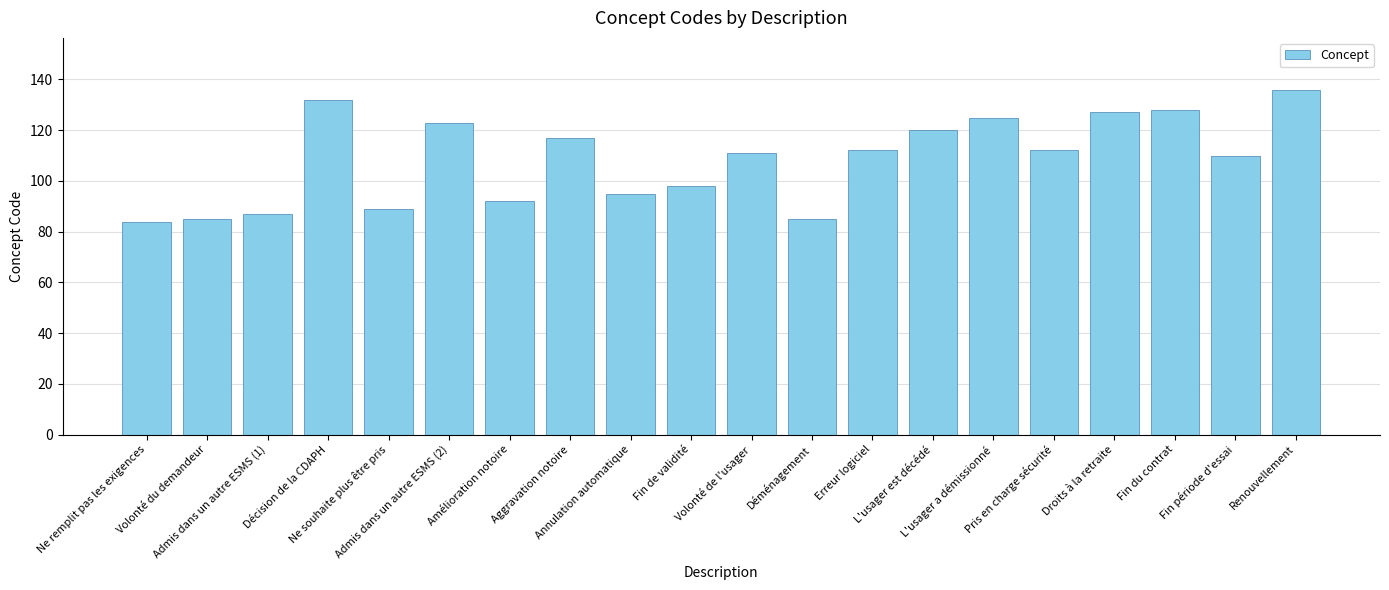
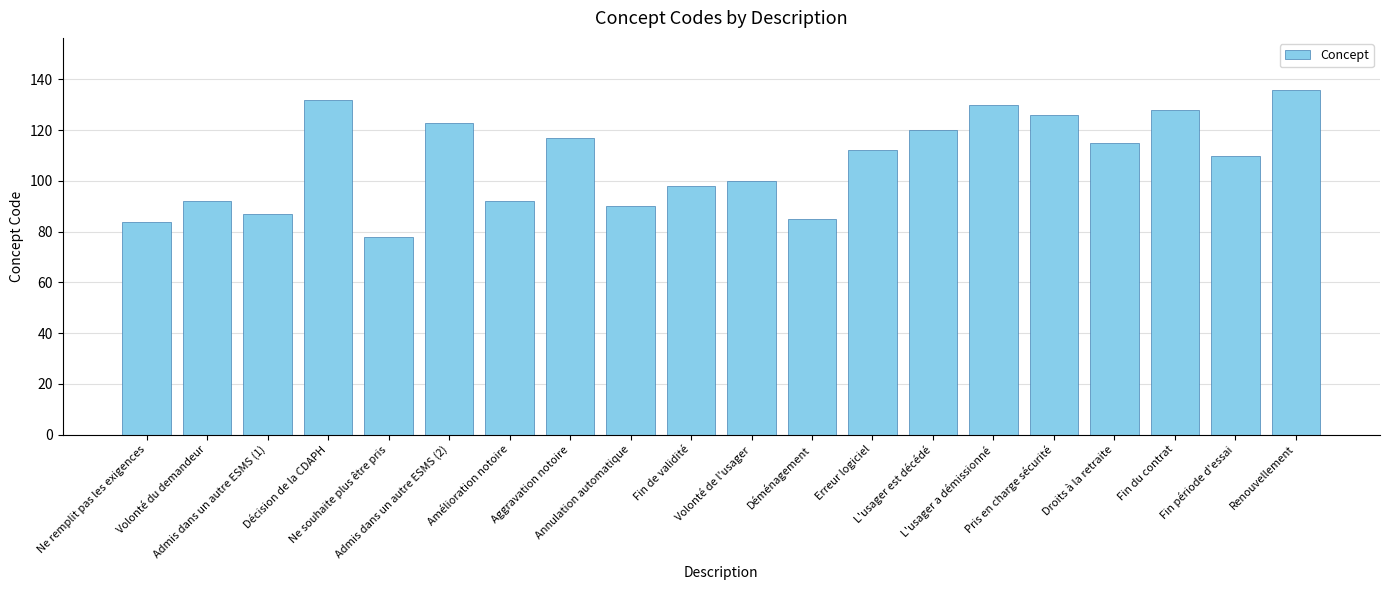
  {
    "Ne remplit pas les exigences": 84,
-   "Volonté du demandeur": 85,
+   "Volonté du demandeur": 92,
    "Admis dans un autre ESMS (1)": 87,
    "Décision de la CDAPH": 132,
-   "Ne souhaite plus être pris": 89,
+   "Ne souhaite plus être pris": 78,
    "Admis dans un autre ESMS (2)": 123,
    "Amélioration notoire": 92,
    "Aggravation notoire": 117,
-   "Annulation automatique": 95,
+   "Annulation automatique": 90,
    "Fin de validité": 98,
-   "Volonté de l'usager": 111,
+   "Volonté de l'usager": 100,
    "Déménagement": 85,
    "Erreur logiciel": 112,
    "L'usager est décédé": 120,
-   "L'usager a démissionné": 125,
-   "Pris en charge sécurité": 112,
-   "Droits à la retraite": 127,
+   "L'usager a démissionné": 130,
+   "Pris en charge sécurité": 126,
+   "Droits à la retraite": 115,
    "Fin du contrat": 128,
    "Fin période d'essai": 110,
    "Renouvellement": 136
  }
